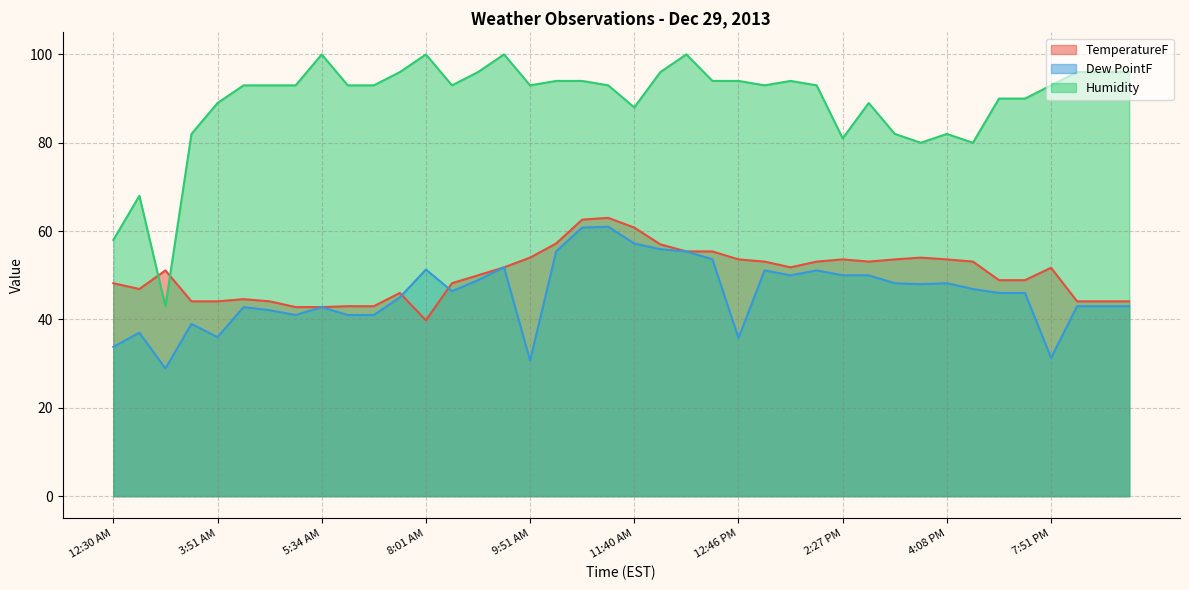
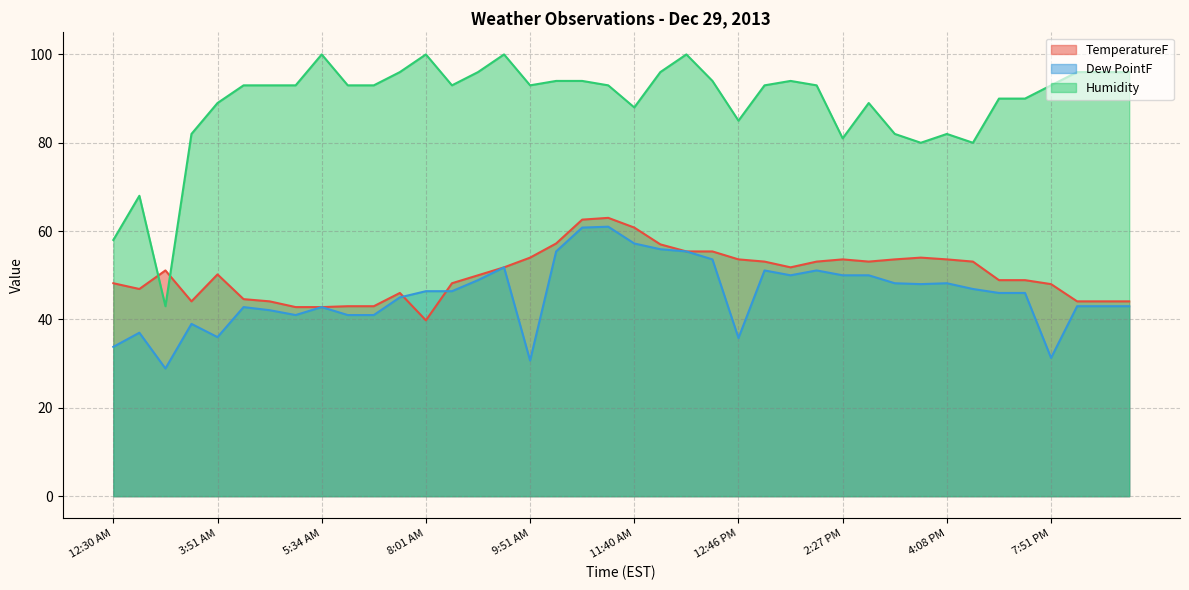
  {
    "TemperatureF": {
      "12:30 AM": 48,
-     "3:51 AM": 44,
+     "3:51 AM": 50,
      "8:01 AM": 40,
      "9:51 AM": 54,
      "11:40 AM": 61,
      "12:46 PM": 54,
      "2:27 PM": 54,
      "4:08 PM": 54,
-     "7:51 PM": 52
+     "7:51 PM": 48
    },
    "Dew PointF": {
      "12:30 AM": 34,
      "3:51 AM": 36,
-     "8:01 AM": 51,
+     "8:01 AM": 46,
      "9:51 AM": 31,
      "11:40 AM": 57,
      "12:46 PM": 36,
      "2:27 PM": 50,
      "4:08 PM": 48,
      "7:51 PM": 31
    },
    "Humidity": {
      "12:30 AM": 58,
      "3:51 AM": 89,
      "5:34 AM": 100,
      "8:01 AM": 100,
      "9:51 AM": 93,
      "11:40 AM": 88,
-     "12:46 PM": 94,
+     "12:46 PM": 85,
      "2:27 PM": 81,
      "4:08 PM": 82
    }
  }
